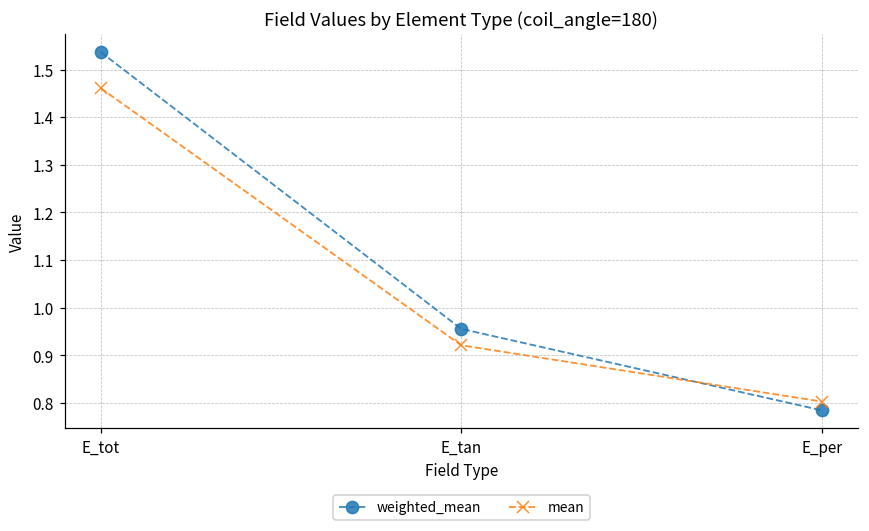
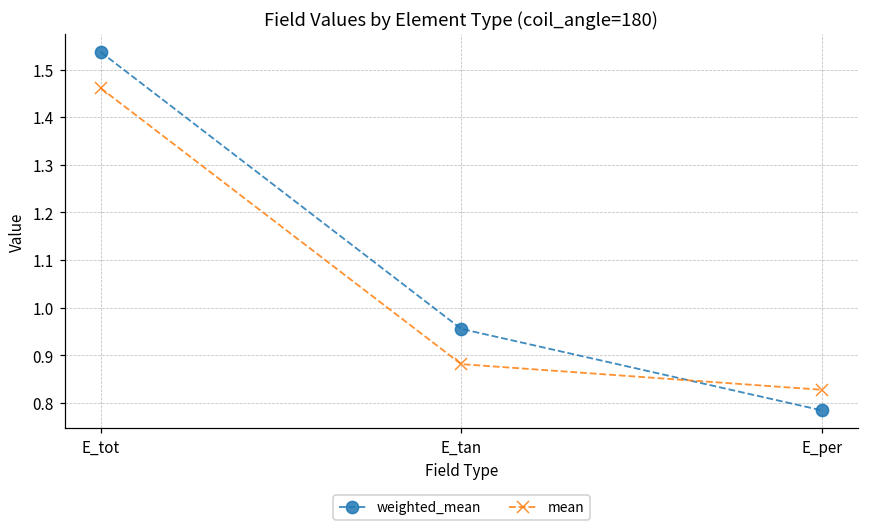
  {
    "weighted_mean": {
      "E_tot": 1.54,
      "E_tan": 0.96,
      "E_per": 0.78
    },
    "mean": {
      "E_tot": 1.46,
-     "E_tan": 0.92,
-     "E_per": 0.80
+     "E_tan": 0.88,
+     "E_per": 0.83
    }
  }
